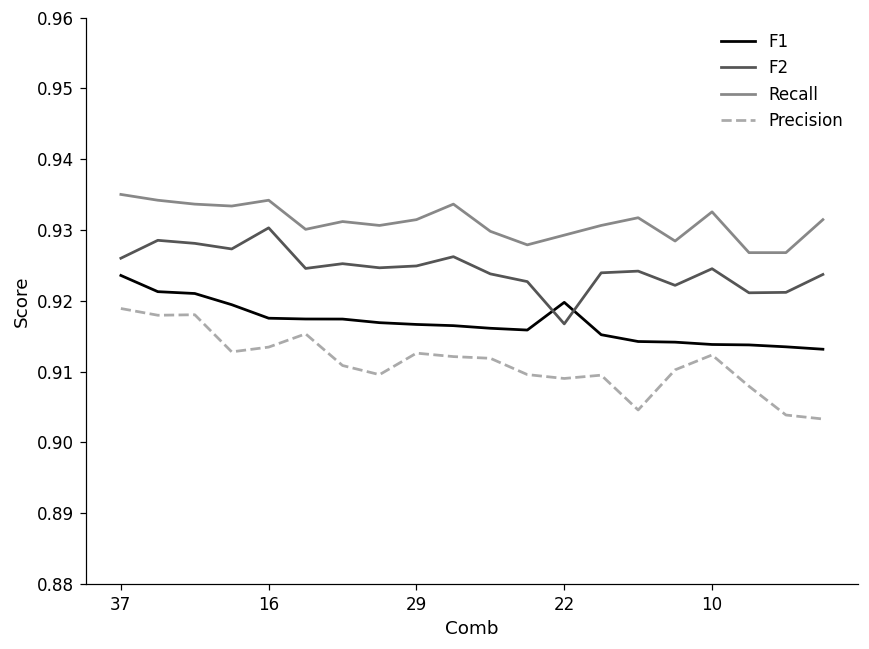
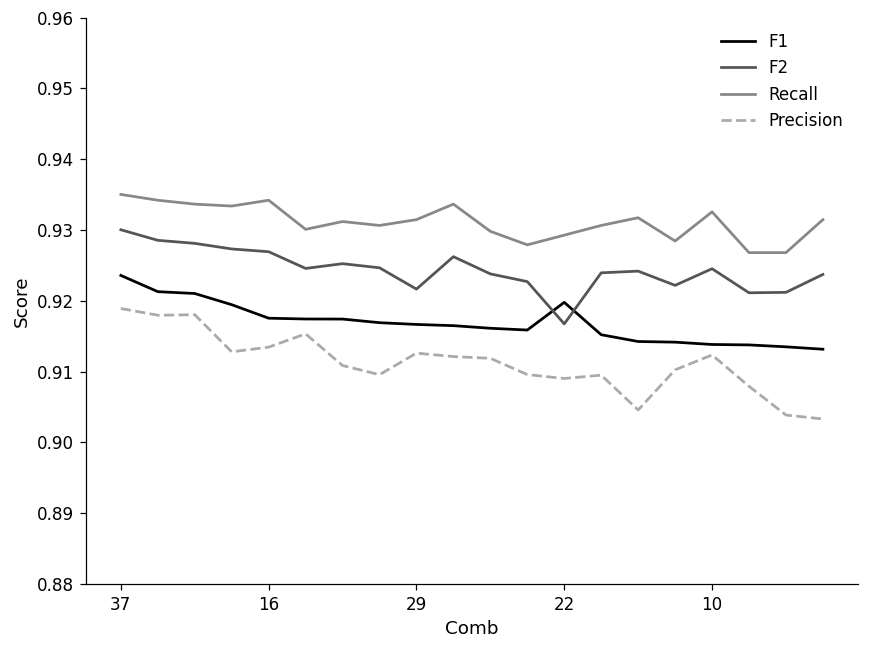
  {
    "F1": {
      "37": 0.924,
      "16": 0.918,
      "29": 0.917,
      "22": 0.920
    },
    "F2": {
-     "37": 0.926,
-     "16": 0.930,
-     "29": 0.925,
+     "37": 0.930,
+     "16": 0.927,
+     "29": 0.922,
      "22": 0.917
    }
  }
